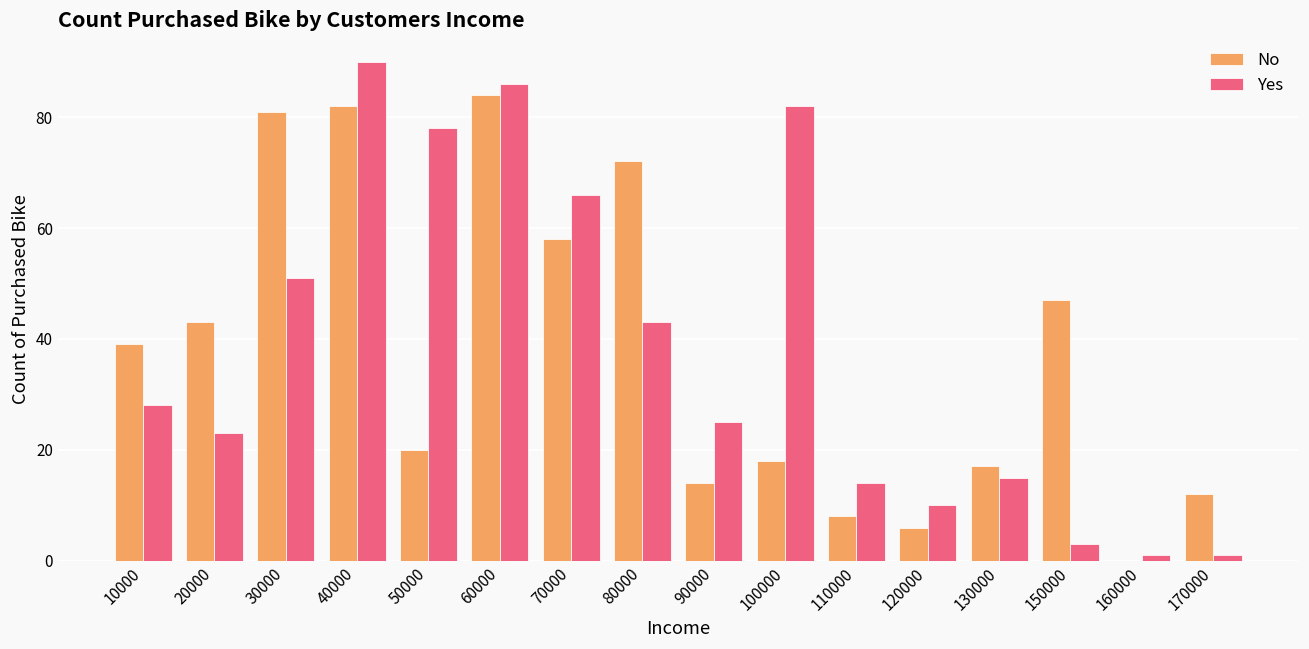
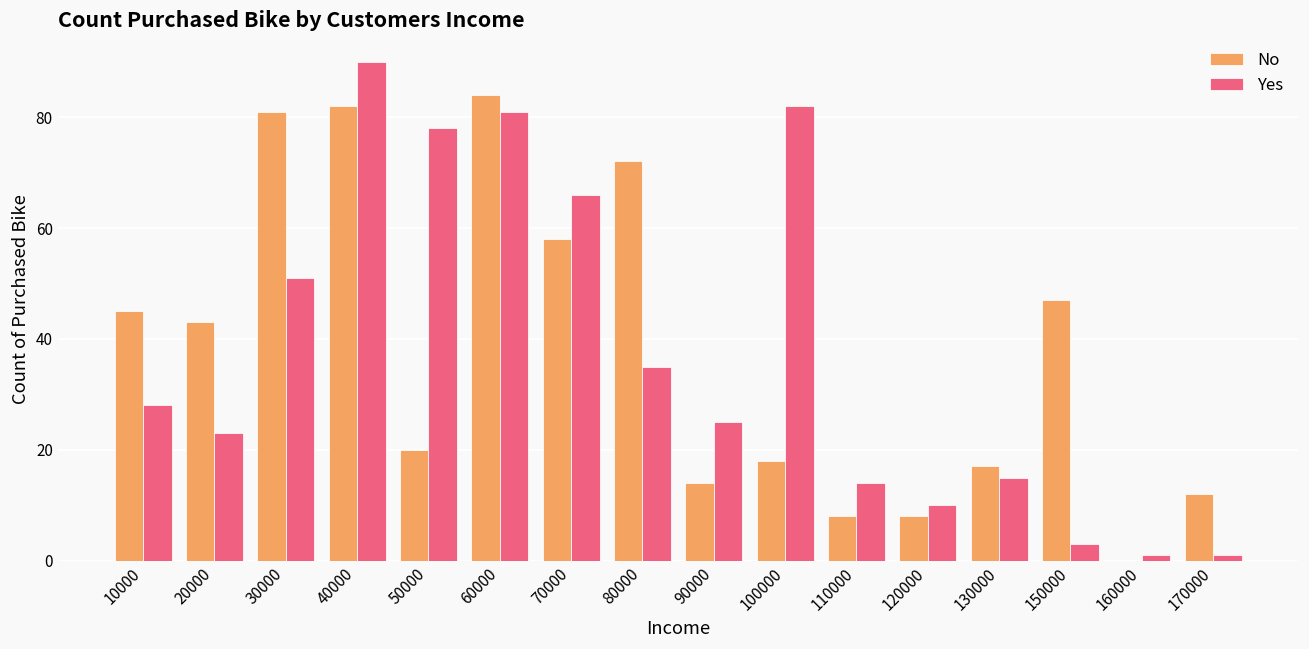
  {
    "No": {
-     "10000": 39,
+     "10000": 45,
      "20000": 43,
      "30000": 81,
      "40000": 82,
      "50000": 20,
      "60000": 84,
      "70000": 58,
      "80000": 72,
      "90000": 14,
      "100000": 18,
      "110000": 8,
-     "120000": 6,
+     "120000": 8,
      "130000": 17,
      "150000": 47,
      "160000": 0,
      "170000": 12
    },
    "Yes": {
      "10000": 28,
      "20000": 23,
      "30000": 51,
      "40000": 90,
      "50000": 78,
-     "60000": 86,
+     "60000": 81,
      "70000": 66,
-     "80000": 43,
+     "80000": 35,
      "90000": 25,
      "100000": 82,
      "110000": 14,
      "120000": 10,
      "130000": 15,
      "150000": 3,
      "160000": 1,
      "170000": 1
    }
  }
